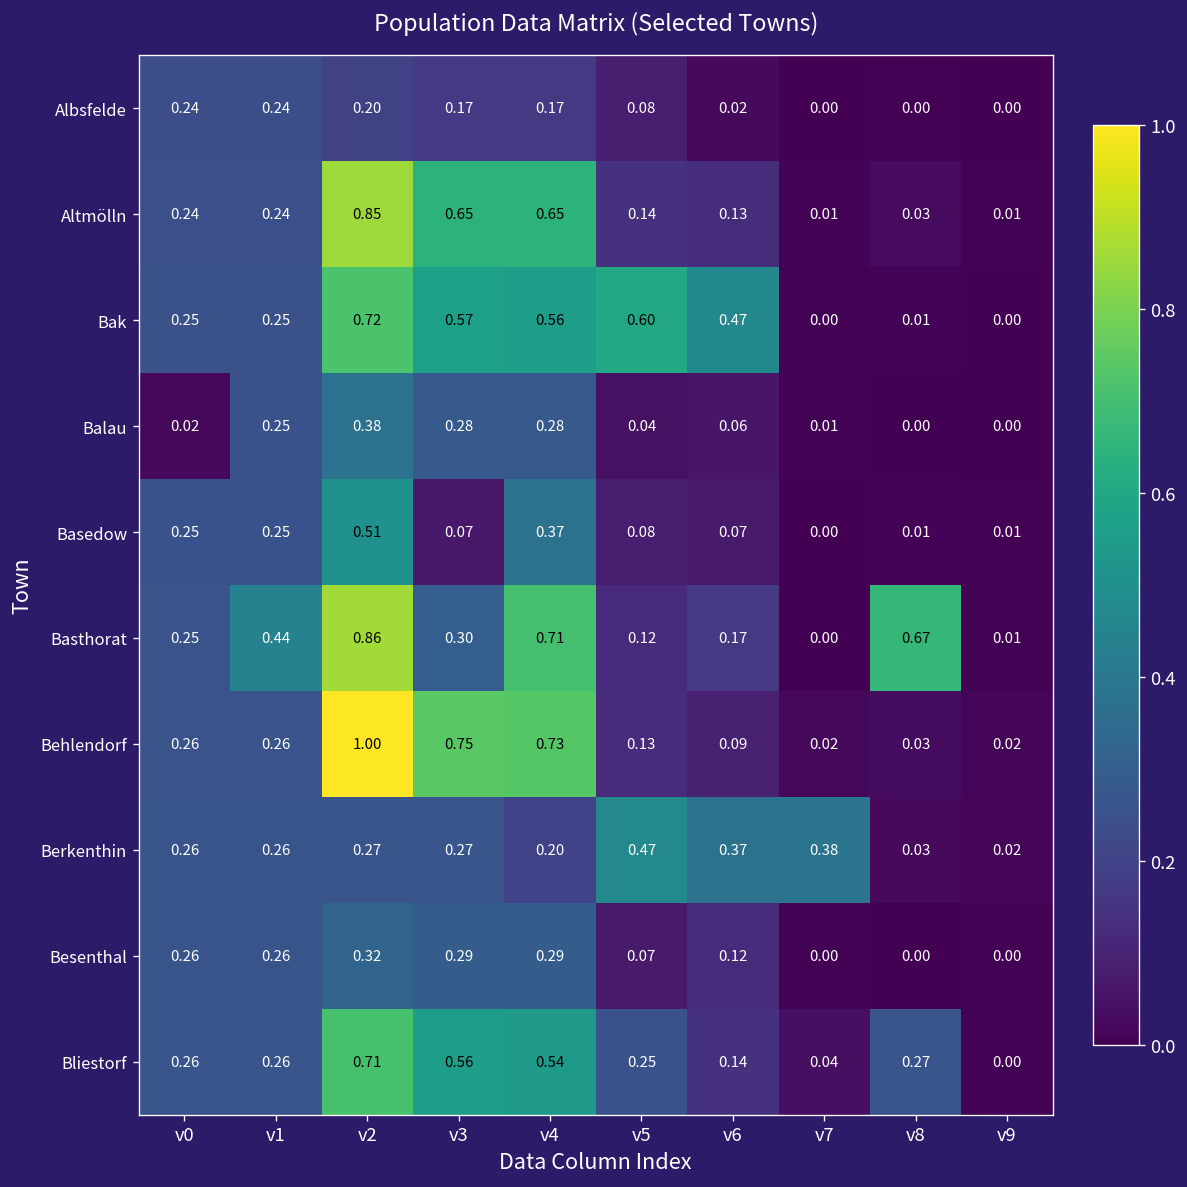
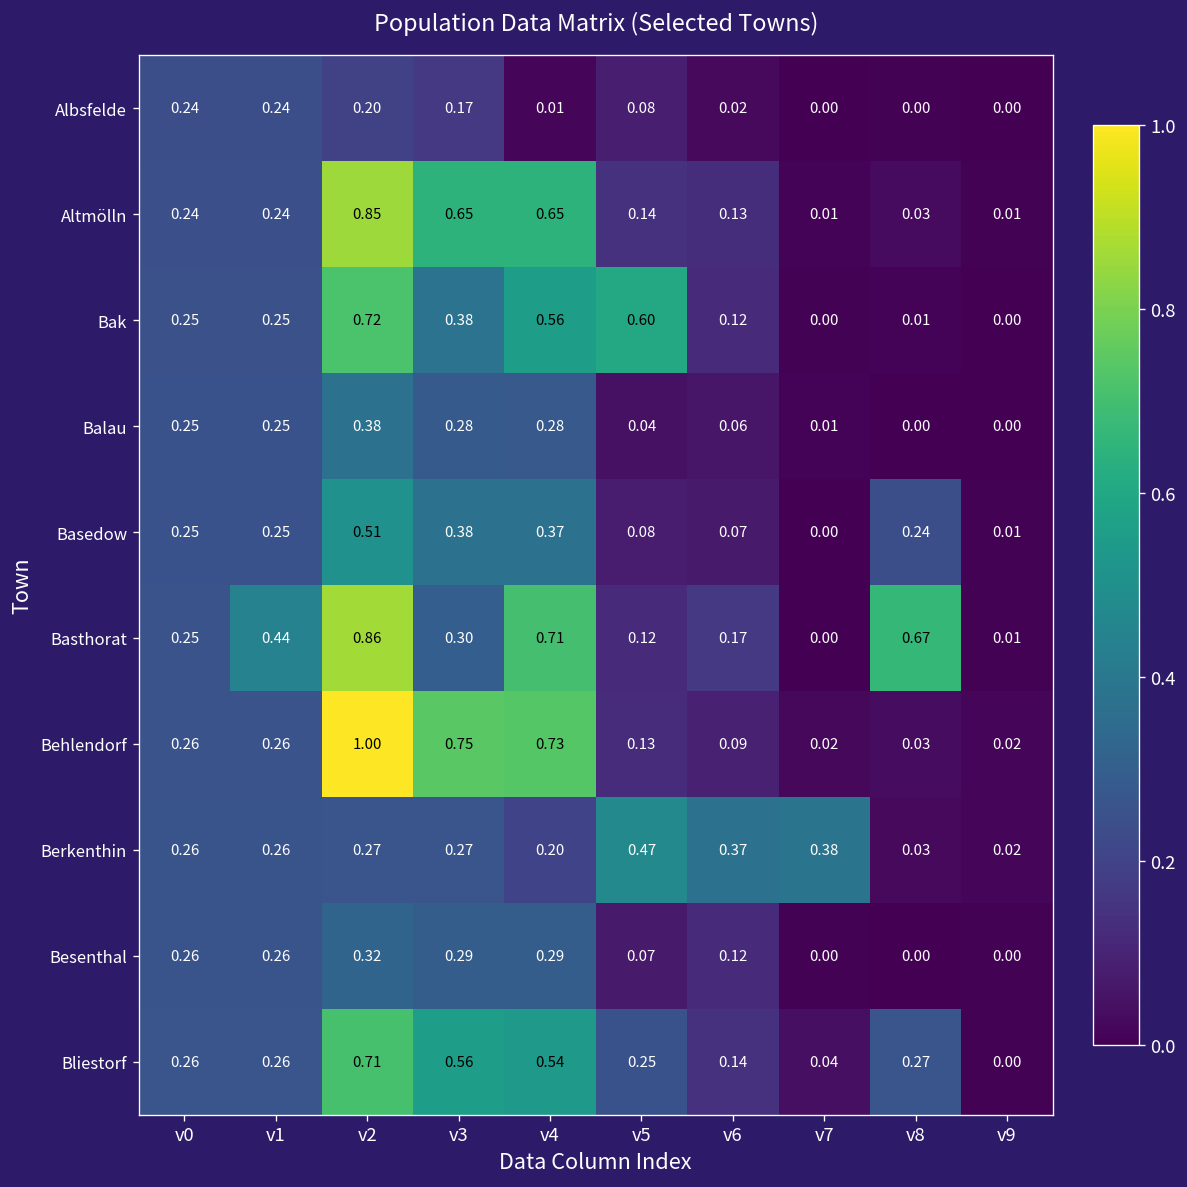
  {
    "Albsfelde": {
      "v0": 0.24,
      "v1": 0.24,
      "v2": 0.20,
      "v3": 0.17,
-     "v4": 0.17,
+     "v4": 0.01,
      "v5": 0.08,
      "v6": 0.02,
      "v7": 0.00,
      "v8": 0.00,
      "v9": 0.00
    },
    "Altmölln": {
      "v0": 0.24,
      "v1": 0.24,
      "v2": 0.85,
      "v3": 0.65,
      "v4": 0.65,
      "v5": 0.14,
      "v6": 0.13,
      "v7": 0.01,
      "v8": 0.03,
      "v9": 0.01
    },
    "Bak": {
      "v0": 0.25,
      "v1": 0.25,
      "v2": 0.72,
-     "v3": 0.57,
+     "v3": 0.38,
      "v4": 0.56,
      "v5": 0.60,
-     "v6": 0.47,
+     "v6": 0.12,
      "v7": 0.00,
      "v8": 0.01,
      "v9": 0.00
    },
    "Balau": {
-     "v0": 0.02,
+     "v0": 0.25,
      "v1": 0.25,
      "v2": 0.38,
      "v3": 0.28,
      "v4": 0.28,
      "v5": 0.04,
      "v6": 0.06,
      "v7": 0.01,
      "v8": 0.00,
      "v9": 0.00
    },
    "Basedow": {
      "v0": 0.25,
      "v1": 0.25,
      "v2": 0.51,
-     "v3": 0.07,
+     "v3": 0.38,
      "v4": 0.37,
      "v5": 0.08,
      "v6": 0.07,
      "v7": 0.00,
-     "v8": 0.01,
+     "v8": 0.24,
      "v9": 0.01
    },
    "Basthorat": {
      "v0": 0.25,
      "v1": 0.44,
      "v2": 0.86,
      "v3": 0.30,
      "v4": 0.71,
      "v5": 0.12,
      "v6": 0.17,
      "v7": 0.00,
      "v8": 0.67,
      "v9": 0.01
    },
    "Behlendorf": {
      "v0": 0.26,
      "v1": 0.26,
      "v2": 1.00,
      "v3": 0.75,
      "v4": 0.73,
      "v5": 0.13,
      "v6": 0.09,
      "v7": 0.02,
      "v8": 0.03,
      "v9": 0.02
    },
    "Berkenthin": {
      "v0": 0.26,
      "v1": 0.26,
      "v2": 0.27,
      "v3": 0.27,
      "v4": 0.20,
      "v5": 0.47,
      "v6": 0.37,
      "v7": 0.38,
      "v8": 0.03,
      "v9": 0.02
    },
    "Besenthal": {
      "v0": 0.26,
      "v1": 0.26,
      "v2": 0.32,
      "v3": 0.29,
      "v4": 0.29,
      "v5": 0.07,
      "v6": 0.12,
      "v7": 0.00,
      "v8": 0.00,
      "v9": 0.00
    },
    "Bliestorf": {
      "v0": 0.26,
      "v1": 0.26,
      "v2": 0.71,
      "v3": 0.56,
      "v4": 0.54,
      "v5": 0.25,
      "v6": 0.14,
      "v7": 0.04,
      "v8": 0.27,
      "v9": 0.00
    }
  }
